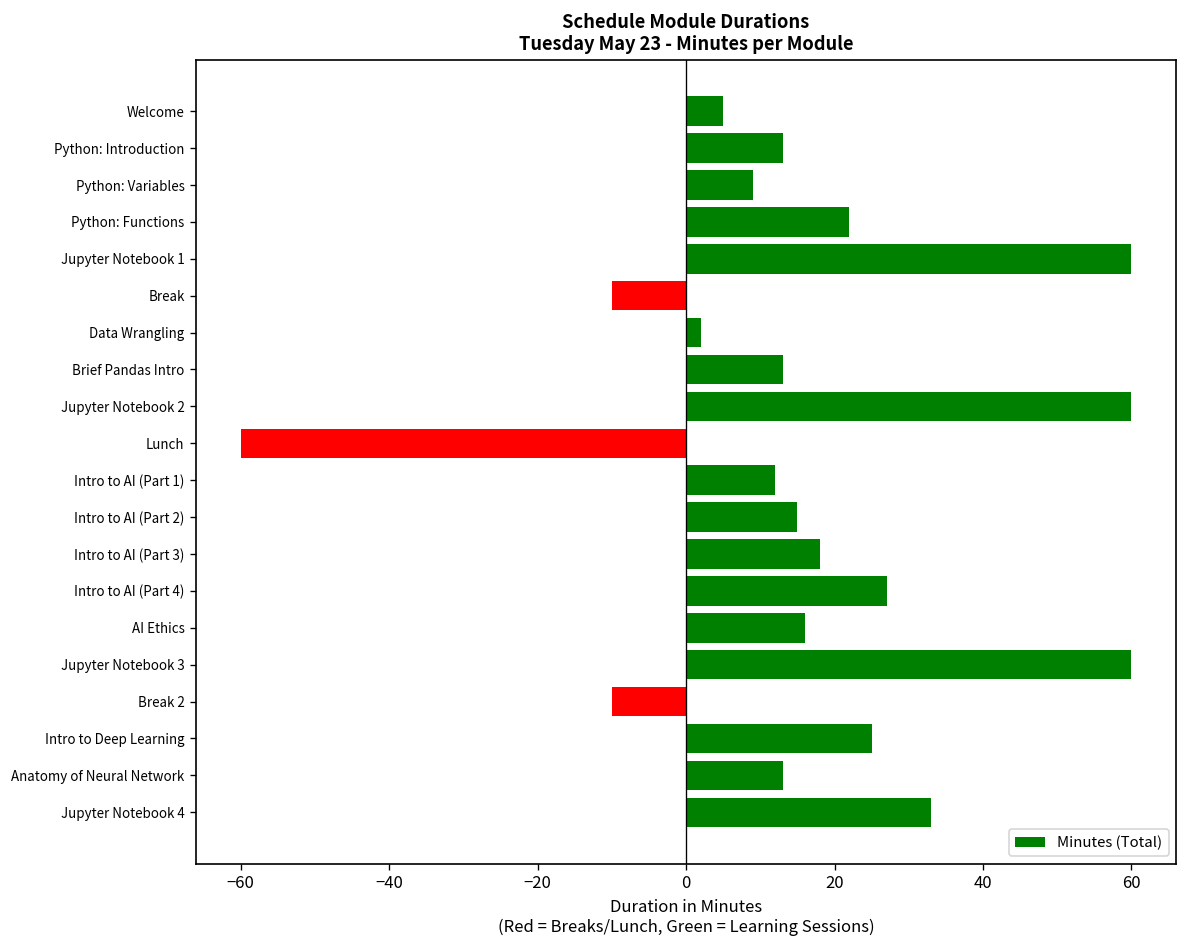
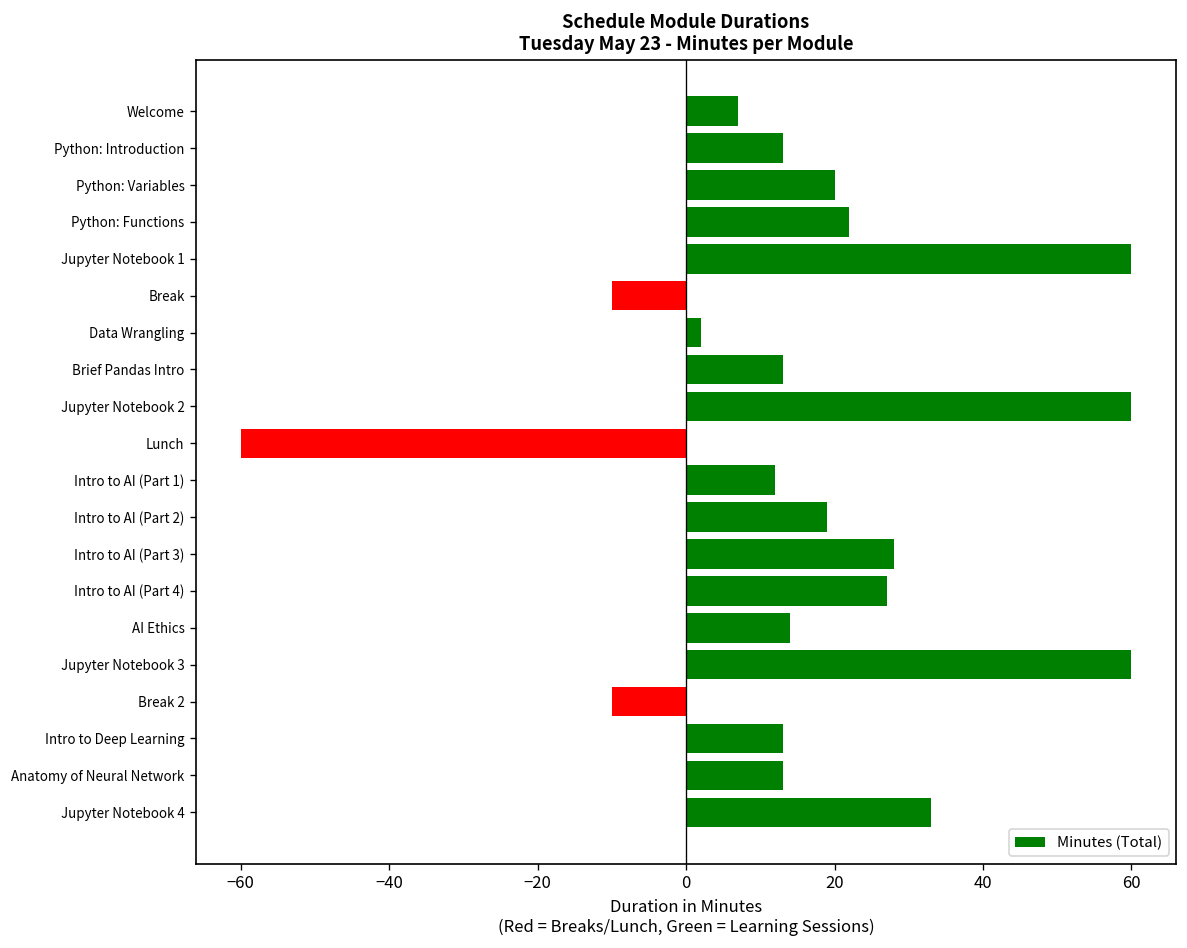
  {
-   "Welcome": 5,
+   "Welcome": 7,
    "Python: Introduction": 13,
-   "Python: Variables": 9,
+   "Python: Variables": 20,
    "Python: Functions": 22,
    "Jupyter Notebook 1": 60,
    "Break": -10,
    "Data Wrangling": 2,
    "Brief Pandas Intro": 13,
    "Jupyter Notebook 2": 60,
    "Lunch": -60,
    "Intro to AI (Part 1)": 12,
-   "Intro to AI (Part 2)": 15,
-   "Intro to AI (Part 3)": 18,
+   "Intro to AI (Part 2)": 19,
+   "Intro to AI (Part 3)": 28,
    "Intro to AI (Part 4)": 27,
-   "AI Ethics": 16,
+   "AI Ethics": 14,
    "Jupyter Notebook 3": 60,
    "Break 2": -10,
-   "Intro to Deep Learning": 25,
+   "Intro to Deep Learning": 13,
    "Anatomy of Neural Network": 13,
    "Jupyter Notebook 4": 33
  }
